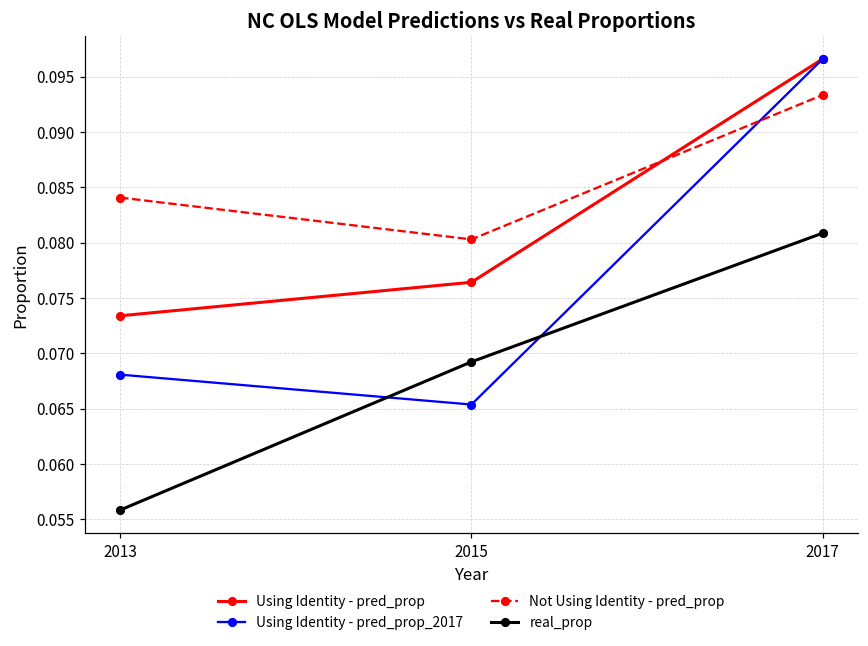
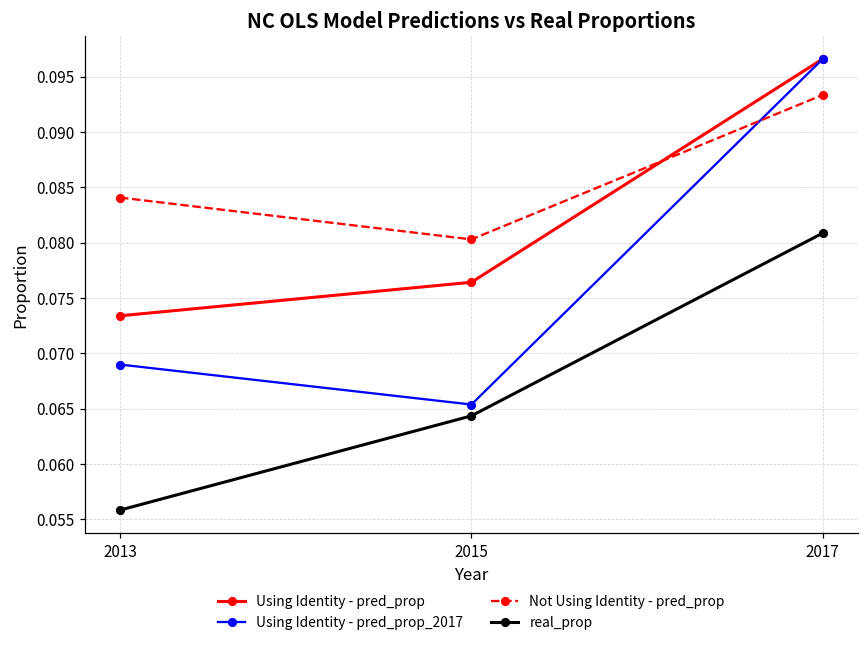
  {
    "Using Identity - pred_prop_2017": {
-     "2013": 0.0681,
+     "2013": 0.0690,
      "2015": 0.0654
    },
    "real_prop": {
      "2013": 0.0558,
-     "2015": 0.0692,
+     "2015": 0.0643,
      "2017": 0.0809
    }
  }
